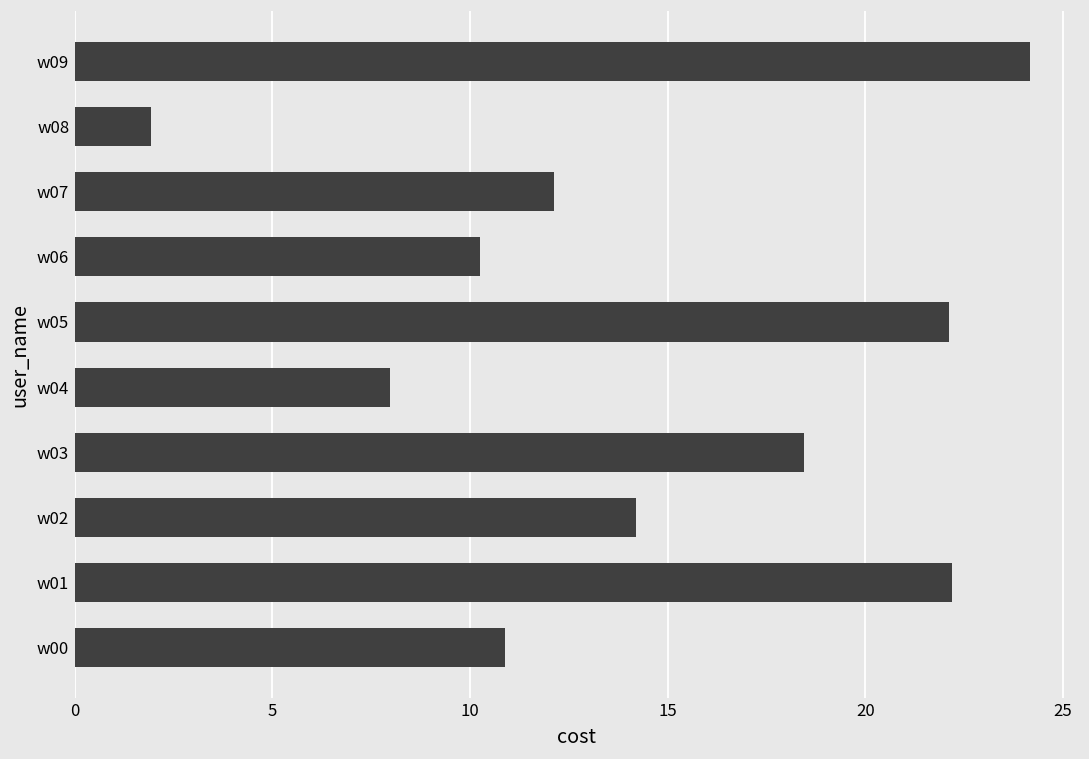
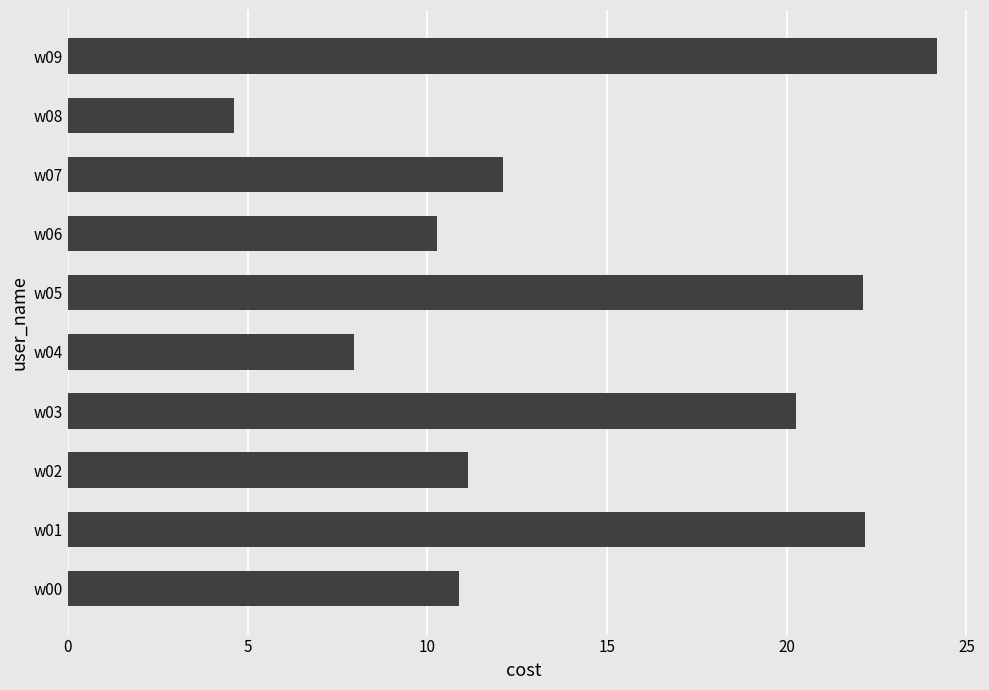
  {
    "w09": 24.2,
-   "w08": 1.9,
+   "w08": 4.6,
    "w07": 12.1,
    "w06": 10.3,
    "w05": 22.1,
    "w04": 8.0,
-   "w03": 18.4,
-   "w02": 14.2,
+   "w03": 20.3,
+   "w02": 11.1,
    "w01": 22.2,
    "w00": 10.9
  }
